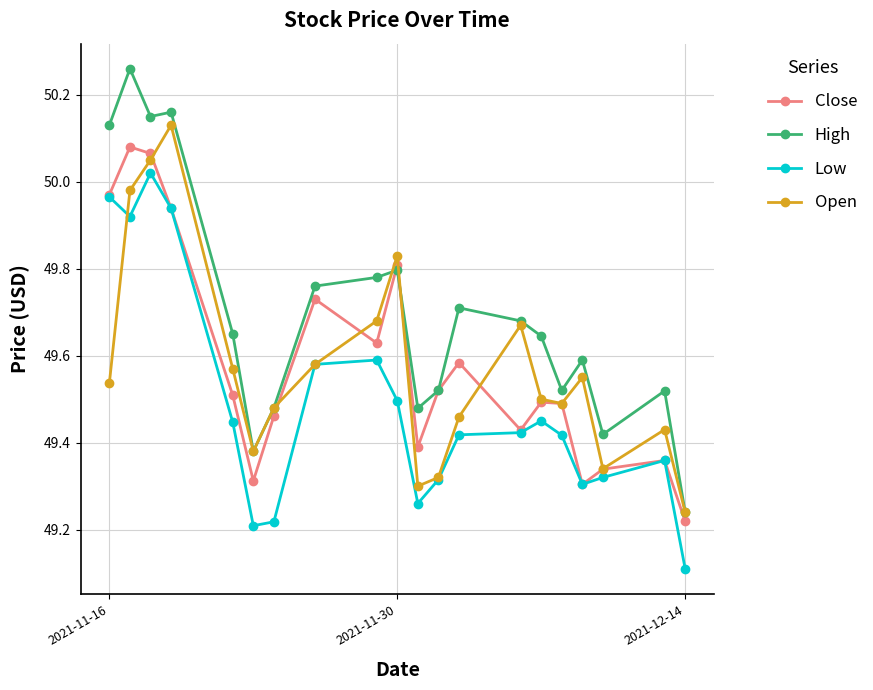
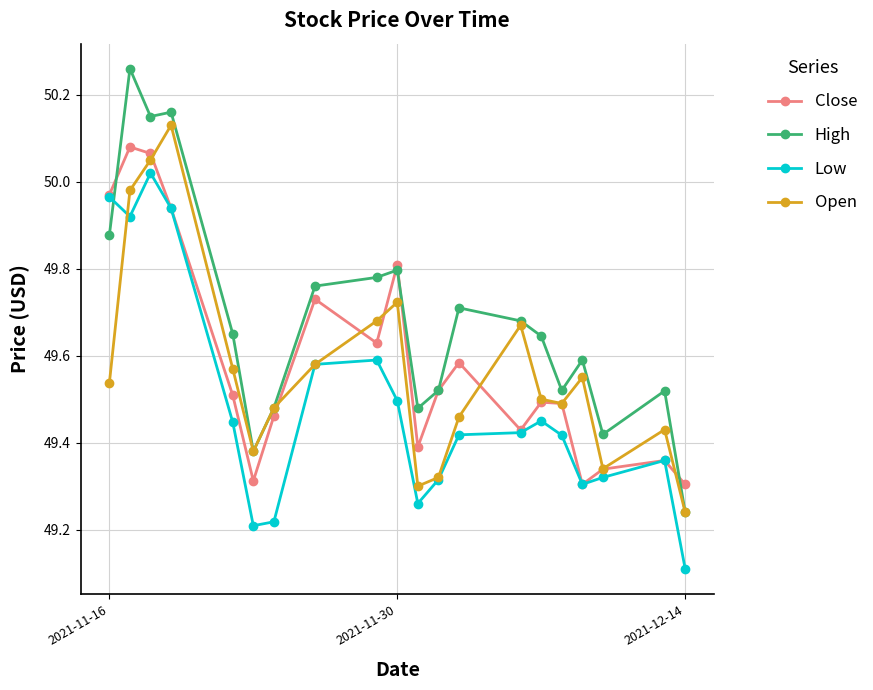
  {
    "Close": {
      "2021-11-30": 49.81,
-     "2021-12-14": 49.22
+     "2021-12-14": 49.30
    },
    "High": {
-     "2021-11-16": 50.13,
+     "2021-11-16": 49.88,
      "2021-11-30": 49.80
    },
    "Low": {
      "2021-11-30": 49.50,
      "2021-12-14": 49.11
    },
    "Open": {
      "2021-11-16": 49.54,
-     "2021-11-30": 49.83
+     "2021-11-30": 49.72
    }
  }
